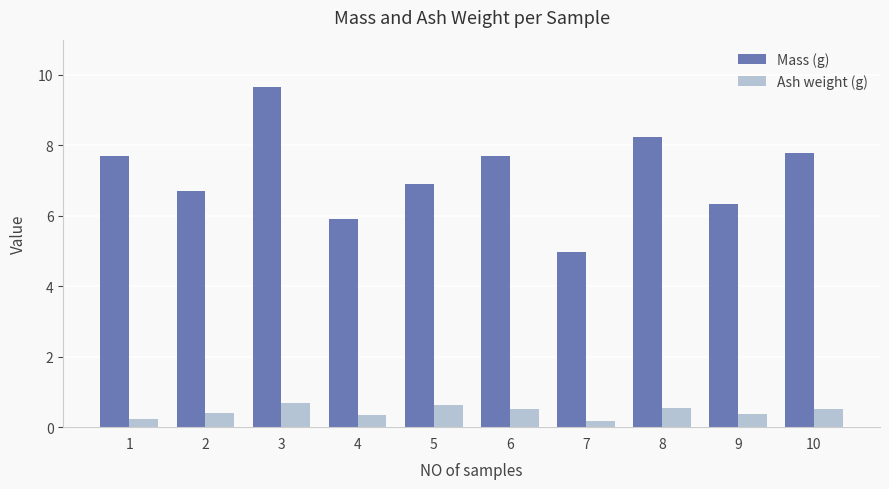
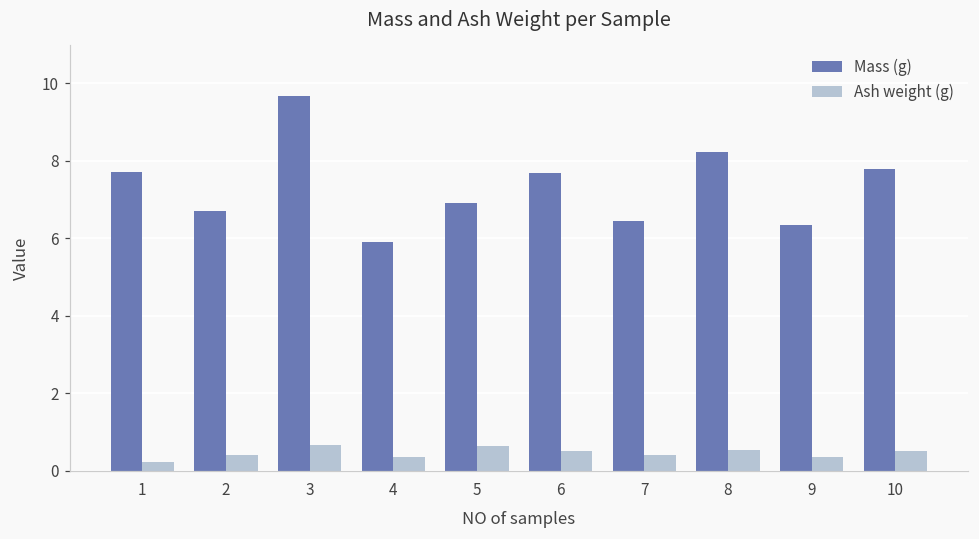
  {
    "Mass (g)": {
      "1": 7.7,
      "2": 6.7,
      "3": 9.7,
      "4": 5.9,
      "5": 6.9,
      "6": 7.7,
-     "7": 5.0,
+     "7": 6.4,
      "8": 8.2,
      "9": 6.3,
      "10": 7.8
    },
    "Ash weight (g)": {
      "1": 0.2,
      "2": 0.4,
      "3": 0.7,
      "4": 0.4,
      "5": 0.6,
      "6": 0.5,
-     "7": 0.2,
+     "7": 0.4,
      "8": 0.5,
      "9": 0.4,
      "10": 0.5
    }
  }
